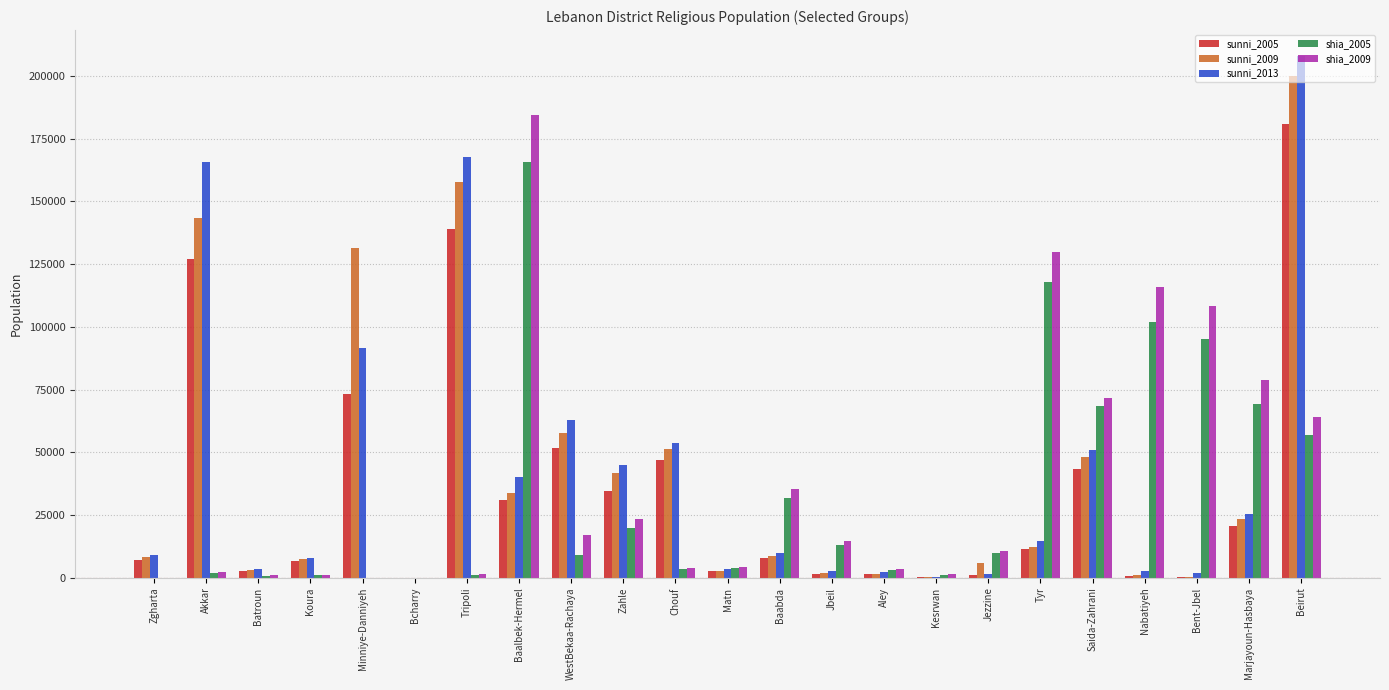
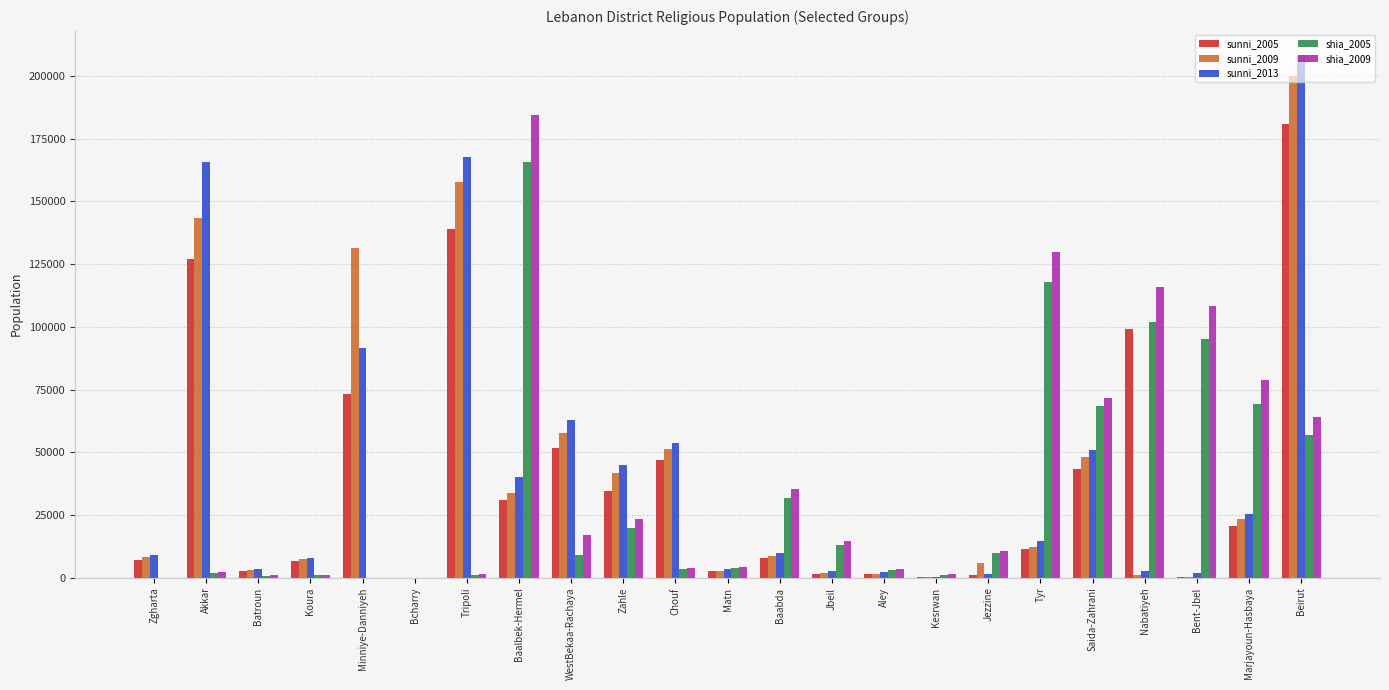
  {
    "sunni_2005": {
      "Zgharta": 7000,
      "Akkar": 127000,
      "Batroun": 3000,
      "Koura": 7000,
      "Minniye-Danniyeh": 73000,
      "Tripoli": 139000,
      "Baalbek-Hermel": 31000,
      "WestBekaa-Rachaya": 52000,
      "Zahle": 34000,
      "Chouf": 47000,
      "Matn": 3000,
      "Baabda": 8000,
      "Jbeil": 2000,
      "Aley": 1000,
      "Tyr": 11000,
      "Saida-Zahrani": 43000,
-     "Nabatiyeh": 1000,
+     "Nabatiyeh": 99000,
      "Marjayoun-Hasbaya": 21000,
      "Beirut": 181000
    },
    "sunni_2009": {
      "Zgharta": 8000,
      "Akkar": 143000,
      "Batroun": 3000,
      "Koura": 7000,
      "Minniye-Danniyeh": 132000,
      "Tripoli": 158000,
      "Baalbek-Hermel": 34000,
      "WestBekaa-Rachaya": 58000,
      "Zahle": 42000,
      "Chouf": 51000,
      "Matn": 3000,
      "Baabda": 9000,
      "Jbeil": 2000,
      "Aley": 2000,
      "Jezzine": 6000,
      "Tyr": 12000,
      "Saida-Zahrani": 48000,
      "Nabatiyeh": 1000,
      "Marjayoun-Hasbaya": 23000
    },
    "sunni_2013": {
      "Zgharta": 9000,
      "Akkar": 166000,
      "Batroun": 3000,
      "Koura": 8000,
      "Minniye-Danniyeh": 91000,
      "Tripoli": 168000,
      "Baalbek-Hermel": 40000,
      "WestBekaa-Rachaya": 63000,
      "Zahle": 45000,
      "Chouf": 54000,
      "Matn": 3000,
      "Baabda": 10000,
      "Jbeil": 3000,
      "Aley": 2000,
      "Jezzine": 1000,
      "Tyr": 15000,
      "Saida-Zahrani": 51000,
      "Nabatiyeh": 3000,
      "Bent-Jbel": 2000,
      "Marjayoun-Hasbaya": 25000
    },
    "shia_2005": {
      "Akkar": 2000,
      "Koura": 1000,
      "Bcharry": 0,
      "Tripoli": 1000,
      "Baalbek-Hermel": 166000,
      "WestBekaa-Rachaya": 9000,
      "Zahle": 20000,
      "Chouf": 3000,
      "Matn": 4000,
      "Baabda": 32000,
      "Jbeil": 13000,
      "Aley": 3000,
      "Kesrwan": 1000,
      "Jezzine": 10000,
      "Tyr": 118000,
      "Saida-Zahrani": 68000,
      "Nabatiyeh": 102000,
      "Bent-Jbel": 95000,
      "Marjayoun-Hasbaya": 69000,
      "Beirut": 57000
    },
    "shia_2009": {
      "Akkar": 2000,
      "Koura": 1000,
      "Bcharry": 0,
      "Tripoli": 2000,
      "Baalbek-Hermel": 184000,
      "WestBekaa-Rachaya": 17000,
      "Zahle": 24000,
      "Chouf": 4000,
      "Matn": 4000,
      "Baabda": 35000,
      "Jbeil": 15000,
      "Aley": 3000,
      "Kesrwan": 1000,
      "Jezzine": 11000,
      "Tyr": 130000,
      "Saida-Zahrani": 72000,
      "Nabatiyeh": 116000,
      "Bent-Jbel": 108000,
      "Marjayoun-Hasbaya": 79000,
      "Beirut": 64000
    }
  }
